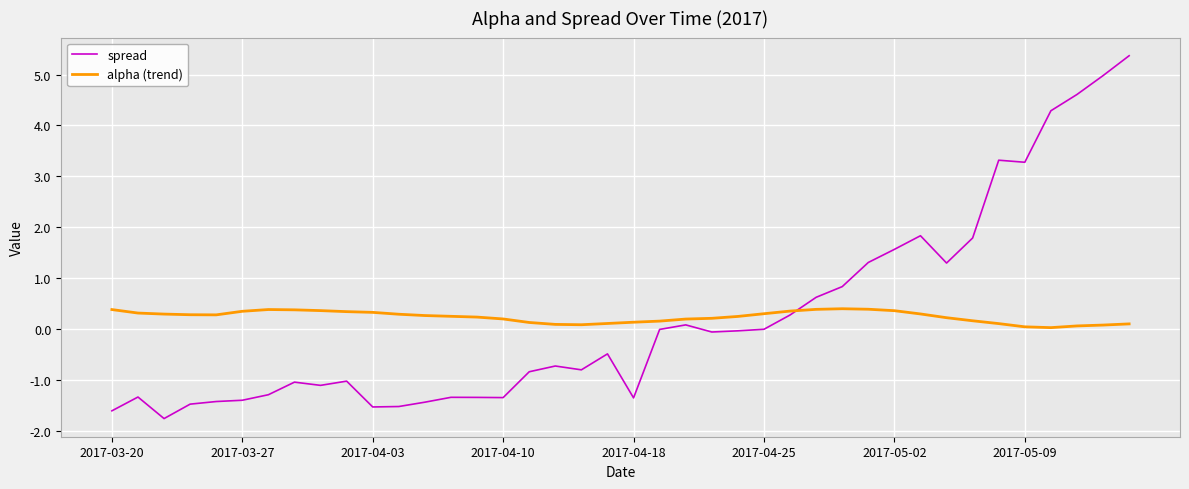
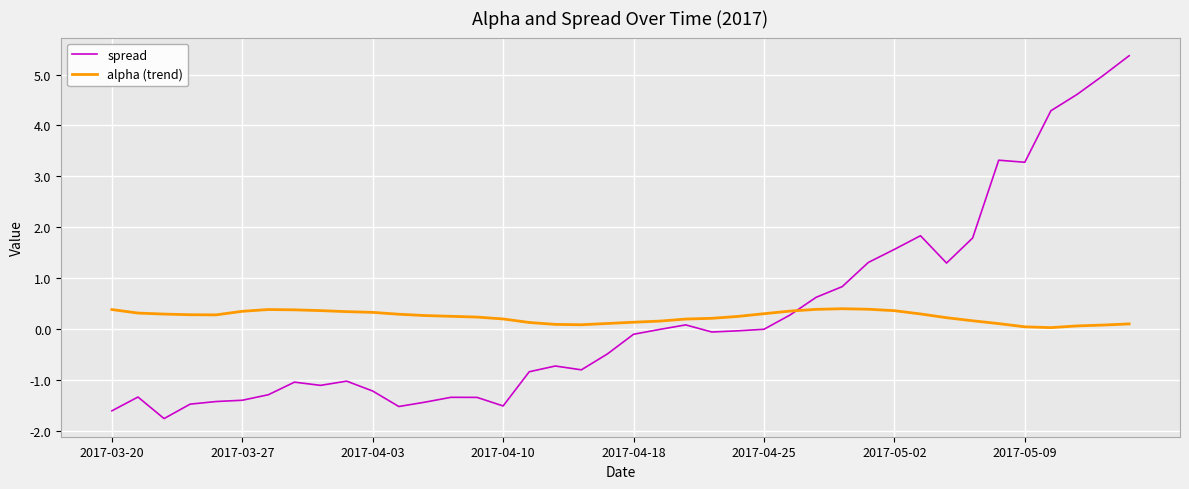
  {
    "spread": {
      "2017-03-20": -1.6,
      "2017-03-27": -1.4,
-     "2017-04-03": -1.5,
-     "2017-04-10": -1.4,
-     "2017-04-18": -1.4,
+     "2017-04-03": -1.2,
+     "2017-04-10": -1.5,
+     "2017-04-18": -0.1,
      "2017-04-25": 0.0,
      "2017-05-02": 1.6,
      "2017-05-09": 3.3
    },
    "alpha (trend)": {
      "2017-03-20": 0.4,
      "2017-03-27": 0.3,
      "2017-04-03": 0.3,
      "2017-04-10": 0.2,
      "2017-04-18": 0.1,
      "2017-04-25": 0.3,
      "2017-05-02": 0.4,
      "2017-05-09": 0.0
    }
  }
